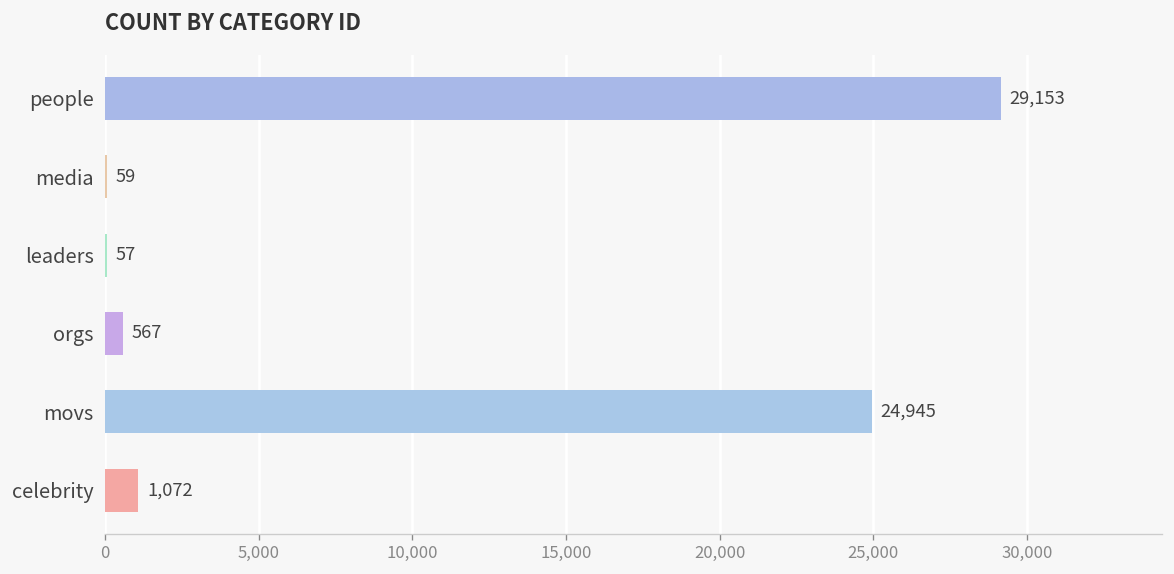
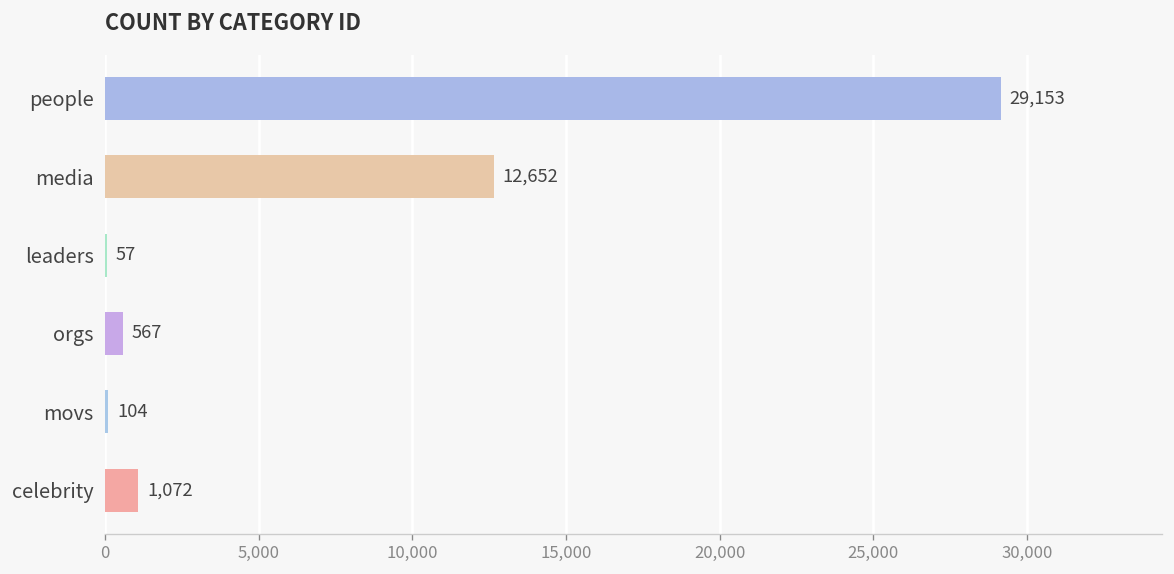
  {
    "people": "29,153",
-   "media": "59",
+   "media": "12,652",
    "leaders": "57",
    "orgs": "567",
-   "movs": "24,945",
+   "movs": "104",
    "celebrity": "1,072"
  }
